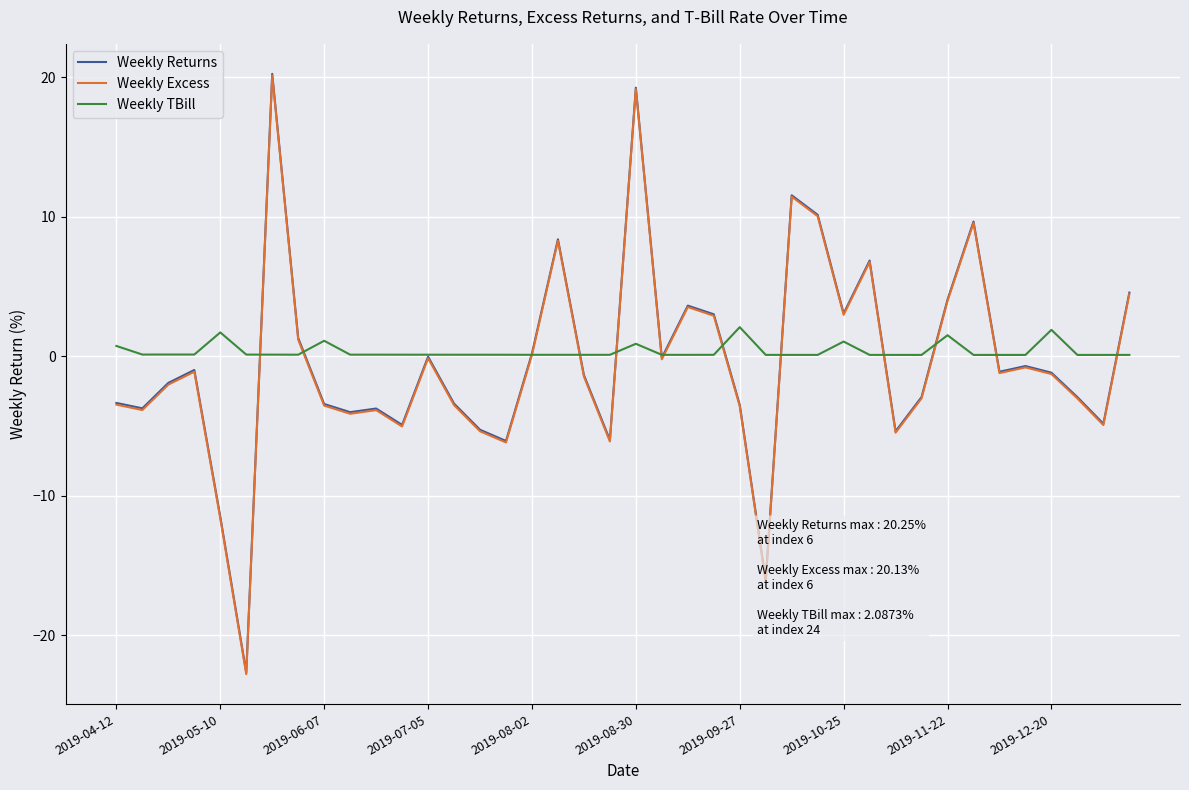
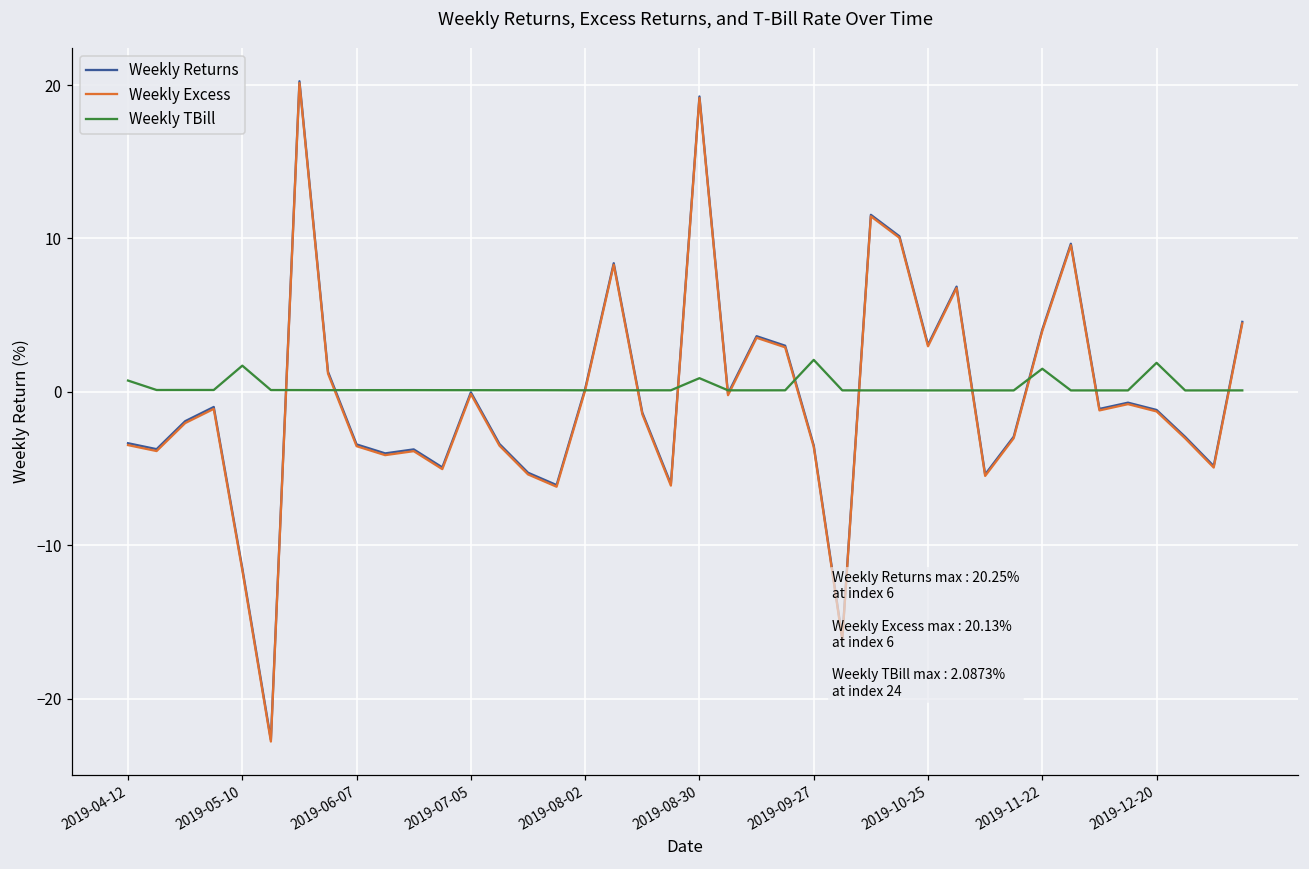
  {
    "Weekly TBill": {
      "2019-04-12": 0.7,
      "2019-05-10": 1.7,
-     "2019-06-07": 1.1,
+     "2019-06-07": 0.1,
      "2019-08-30": 0.9,
      "2019-09-27": 2.1,
-     "2019-10-25": 1.1,
+     "2019-10-25": 0.1,
      "2019-11-22": 1.5,
      "2019-12-20": 1.9
    }
  }
